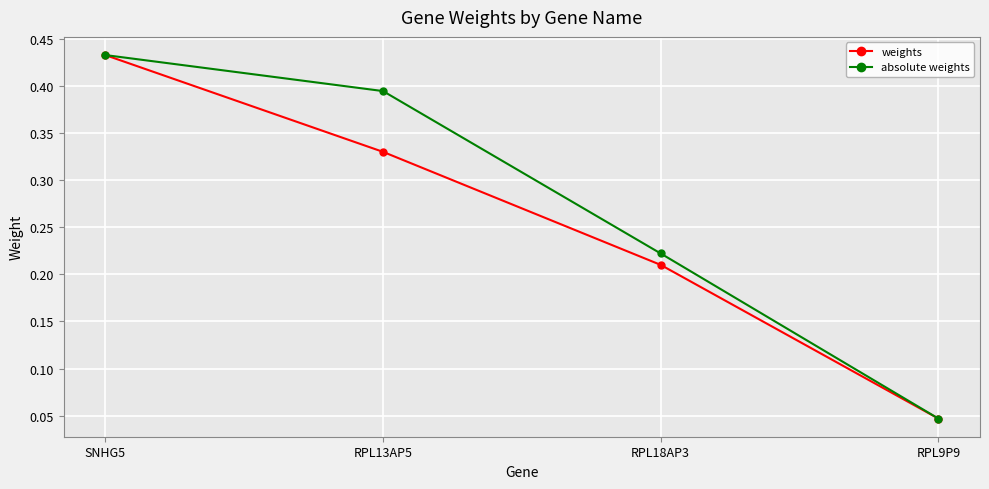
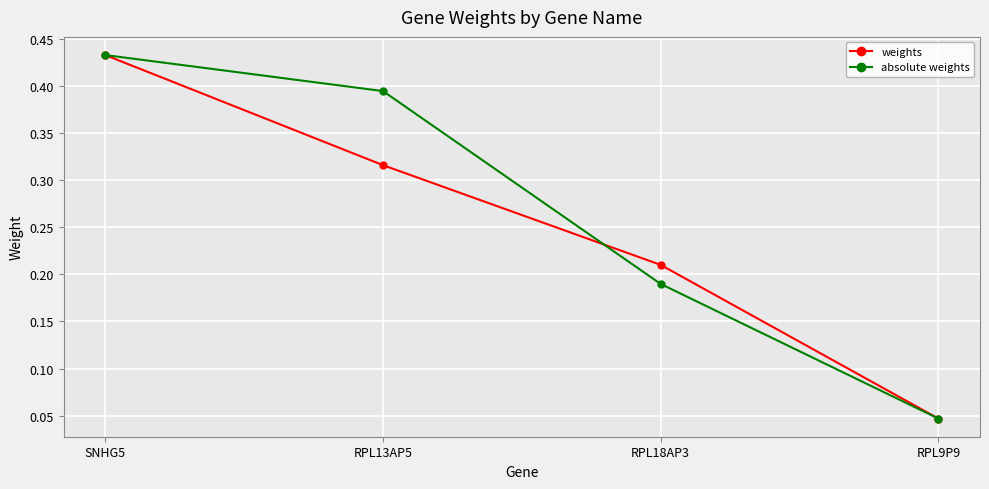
  {
    "weights": {
-     "RPL13AP5": 0.33,
+     "RPL13AP5": 0.32,
      "RPL18AP3": 0.21
    },
    "absolute weights": {
      "RPL13AP5": 0.39,
-     "RPL18AP3": 0.22
+     "RPL18AP3": 0.19
    }
  }
